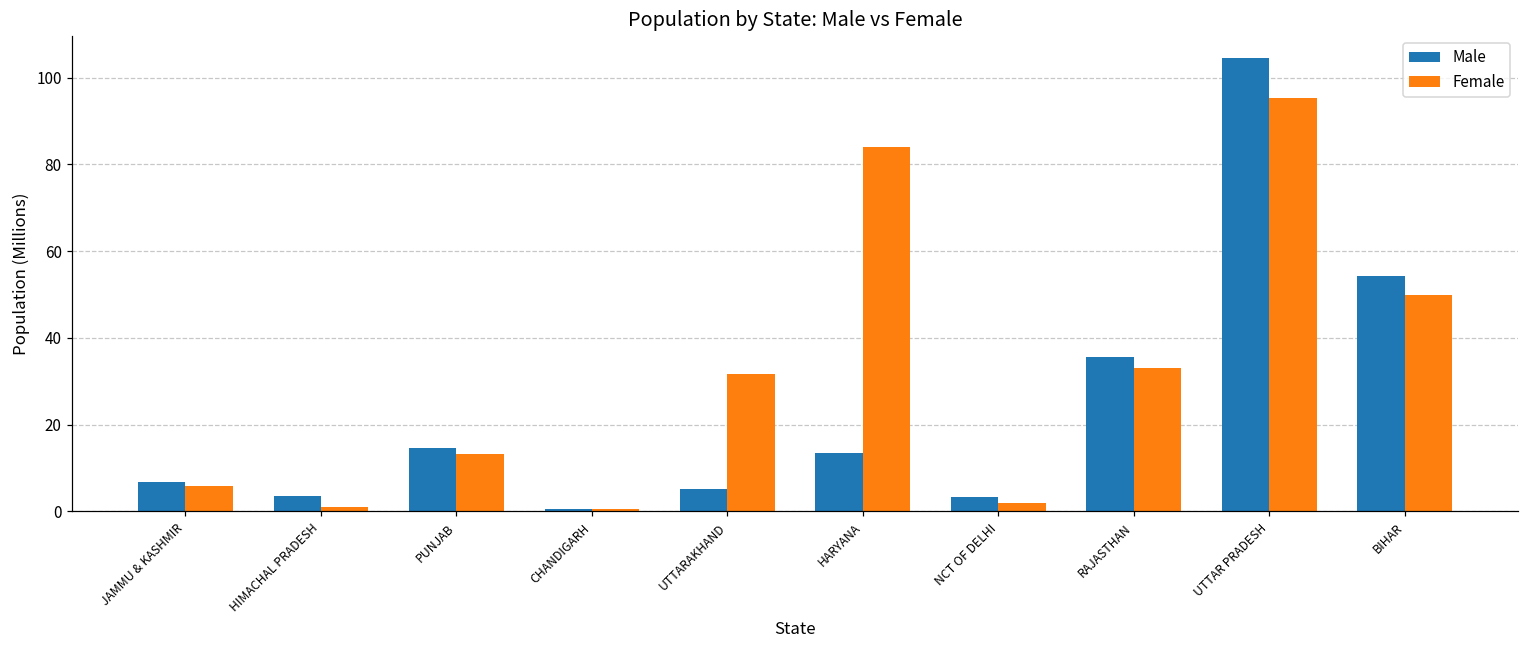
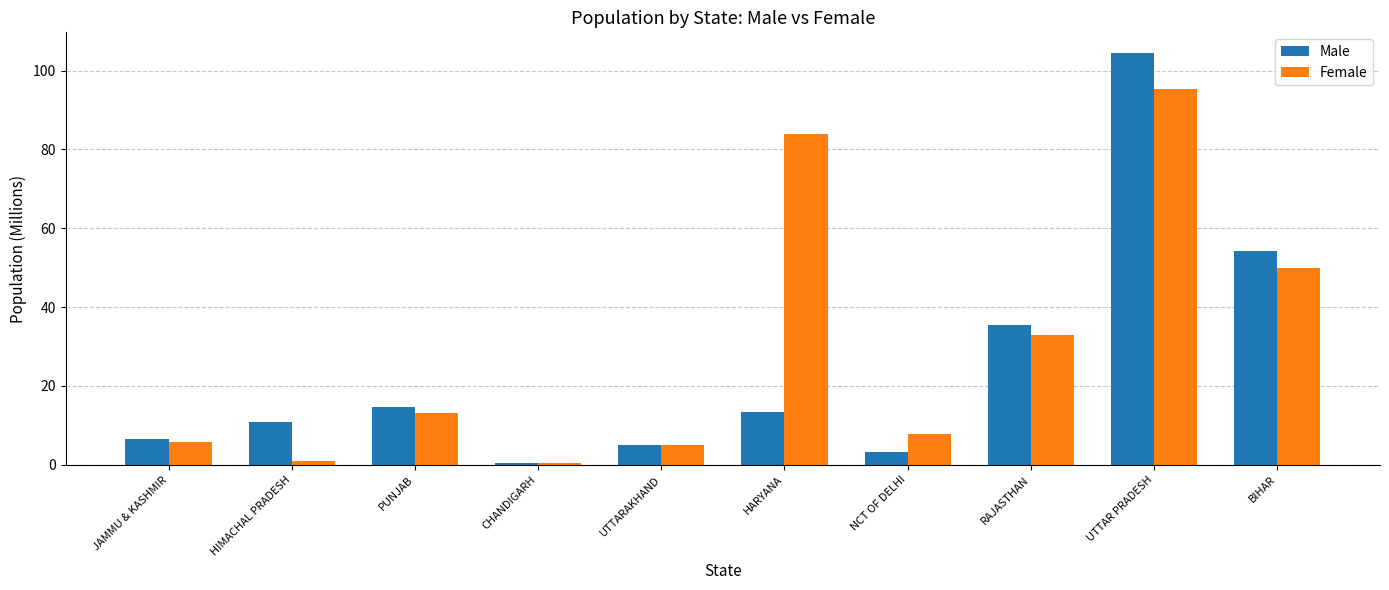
  {
    "Male": {
      "JAMMU & KASHMIR": 7,
-     "HIMACHAL PRADESH": 3,
+     "HIMACHAL PRADESH": 11,
      "PUNJAB": 15,
      "UTTARAKHAND": 5,
      "HARYANA": 13,
      "NCT OF DELHI": 3,
      "RAJASTHAN": 36,
      "UTTAR PRADESH": 104,
      "BIHAR": 54
    },
    "Female": {
      "JAMMU & KASHMIR": 6,
      "HIMACHAL PRADESH": 1,
      "PUNJAB": 13,
-     "UTTARAKHAND": 32,
+     "UTTARAKHAND": 5,
      "HARYANA": 84,
-     "NCT OF DELHI": 2,
+     "NCT OF DELHI": 8,
      "RAJASTHAN": 33,
      "UTTAR PRADESH": 95,
      "BIHAR": 50
    }
  }
